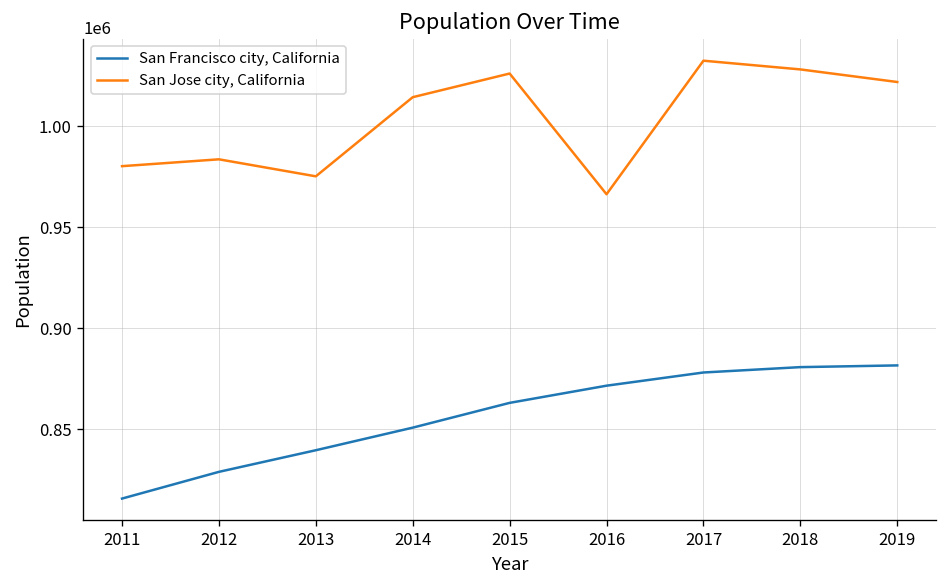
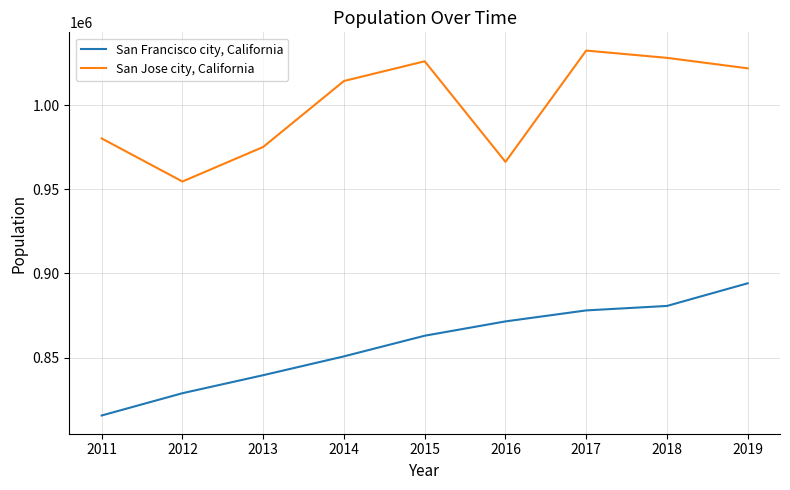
  {
    "San Francisco city, California": {
      "2011": 816000,
      "2012": 829000,
      "2013": 840000,
      "2014": 851000,
      "2015": 863000,
      "2016": 872000,
      "2017": 878000,
      "2018": 881000,
-     "2019": 882000
+     "2019": 894000
    },
    "San Jose city, California": {
      "2011": 980000,
-     "2012": 984000,
+     "2012": 955000,
      "2013": 975000,
      "2014": 1014000,
      "2015": 1026000,
      "2016": 966000,
      "2017": 1032000,
      "2018": 1028000,
      "2019": 1022000
    }
  }
